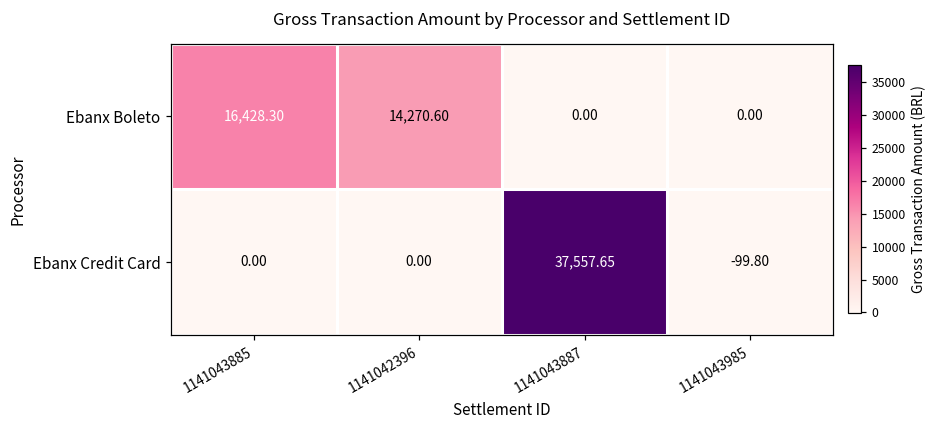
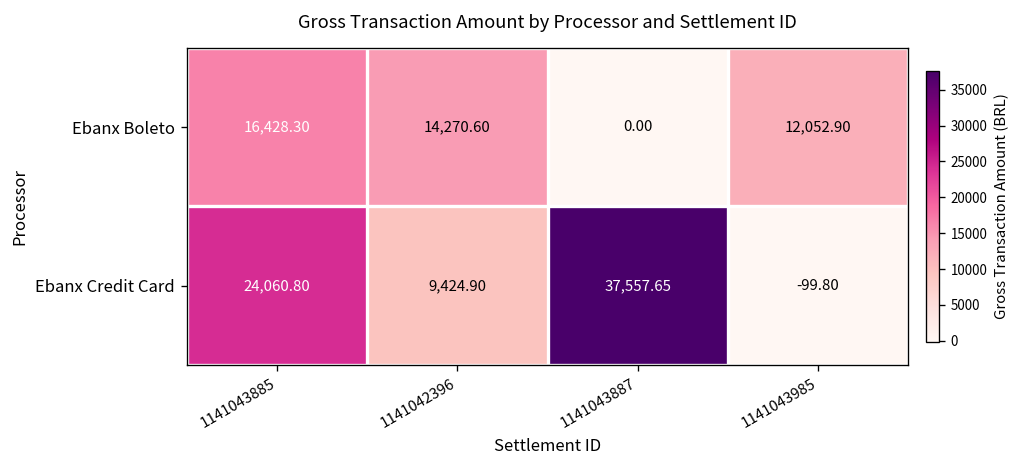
  {
    "Ebanx Boleto": {
      "1141043885": "16,428.30",
      "1141042396": "14,270.60",
      "1141043887": "0.00",
-     "1141043985": "0.00"
+     "1141043985": "12,052.90"
    },
    "Ebanx Credit Card": {
-     "1141043885": "0.00",
-     "1141042396": "0.00",
+     "1141043885": "24,060.80",
+     "1141042396": "9,424.90",
      "1141043887": "37,557.65",
      "1141043985": "-99.80"
    }
  }
